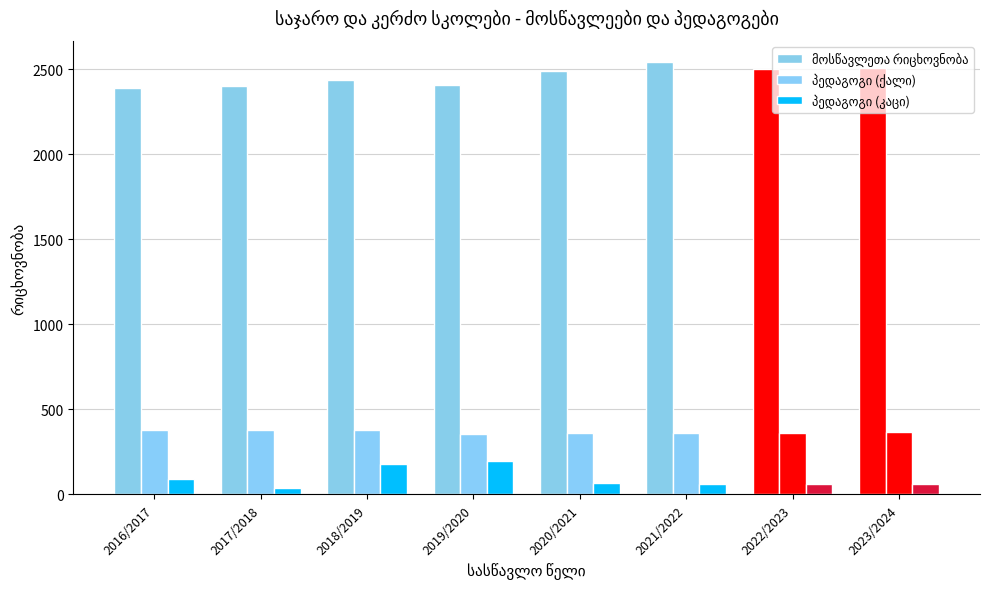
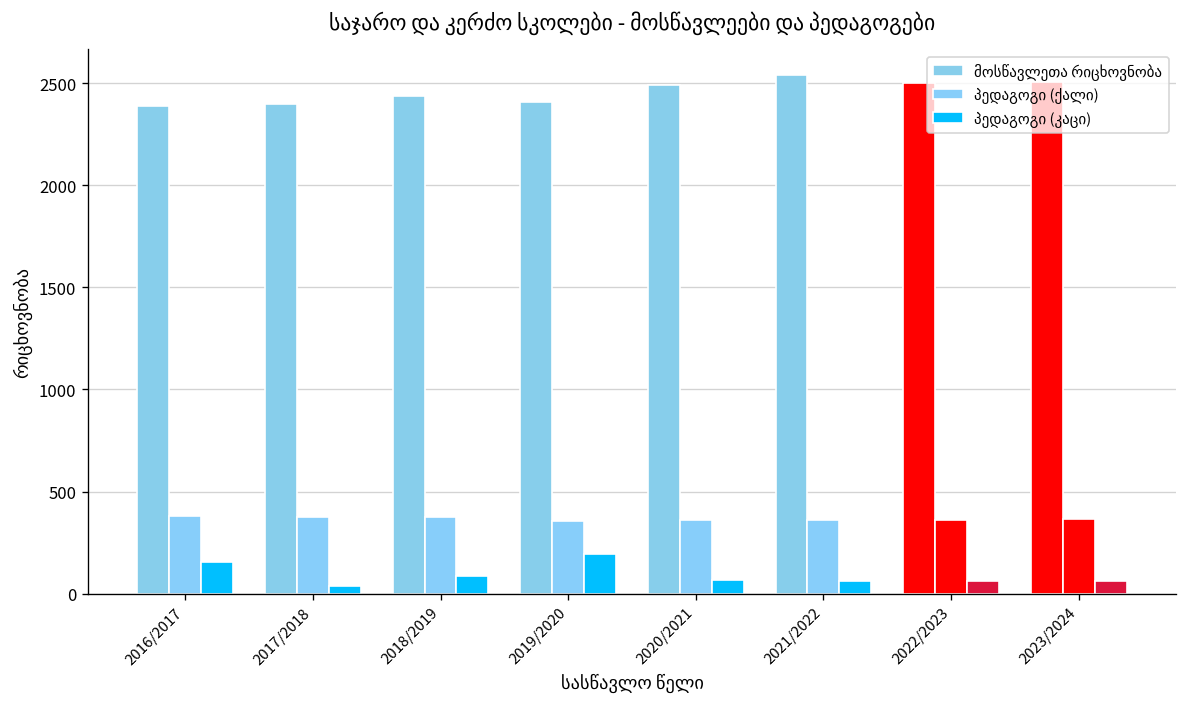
  {
    "პედაგოგი (კაცი)": {
-     "2016/2017": 90,
+     "2016/2017": 150,
      "2017/2018": 40,
-     "2018/2019": 180,
+     "2018/2019": 90,
      "2019/2020": 190,
      "2020/2021": 70,
      "2021/2022": 60,
      "2022/2023": 60,
      "2023/2024": 60
    }
  }
